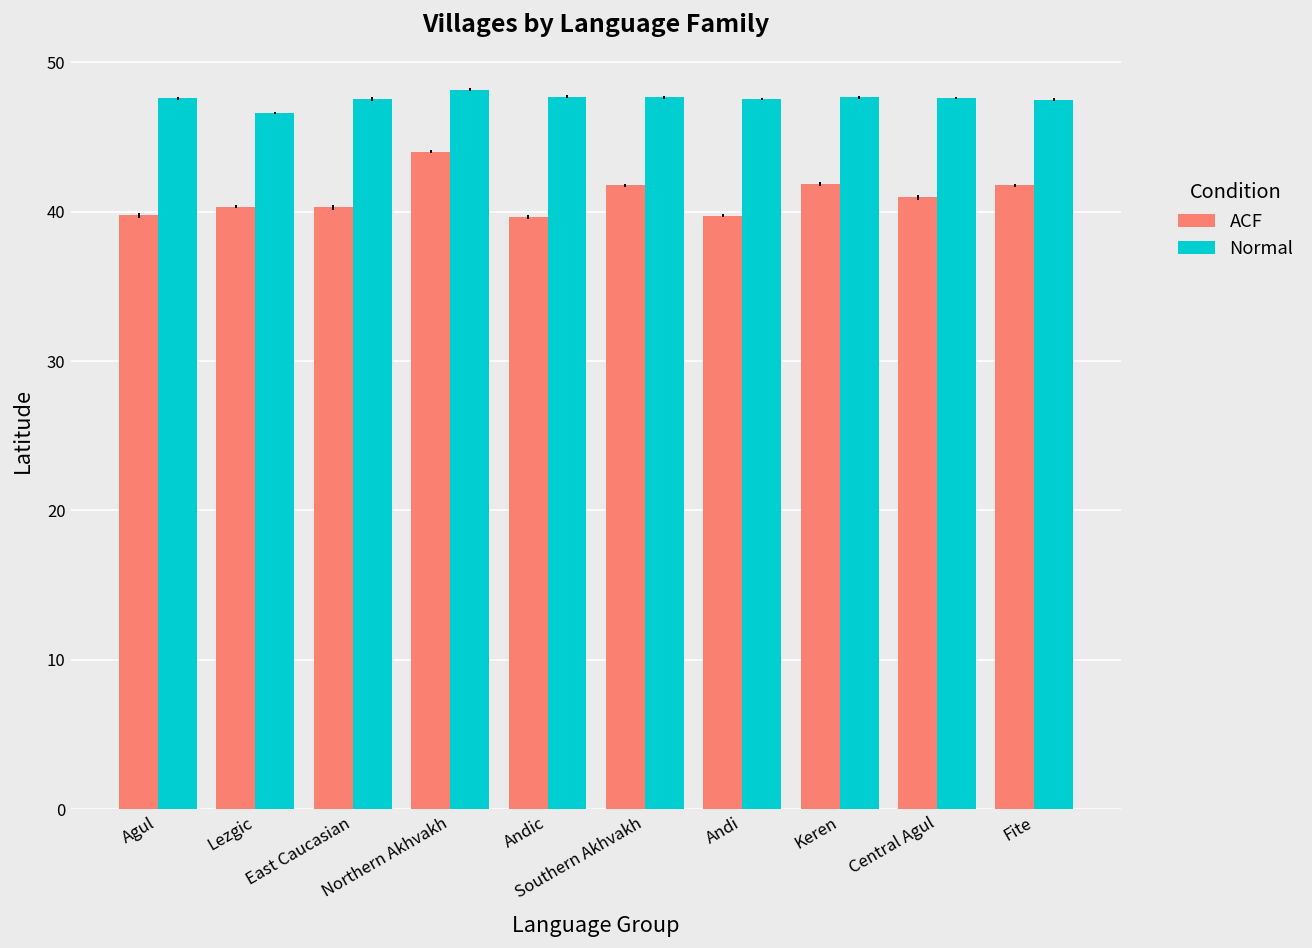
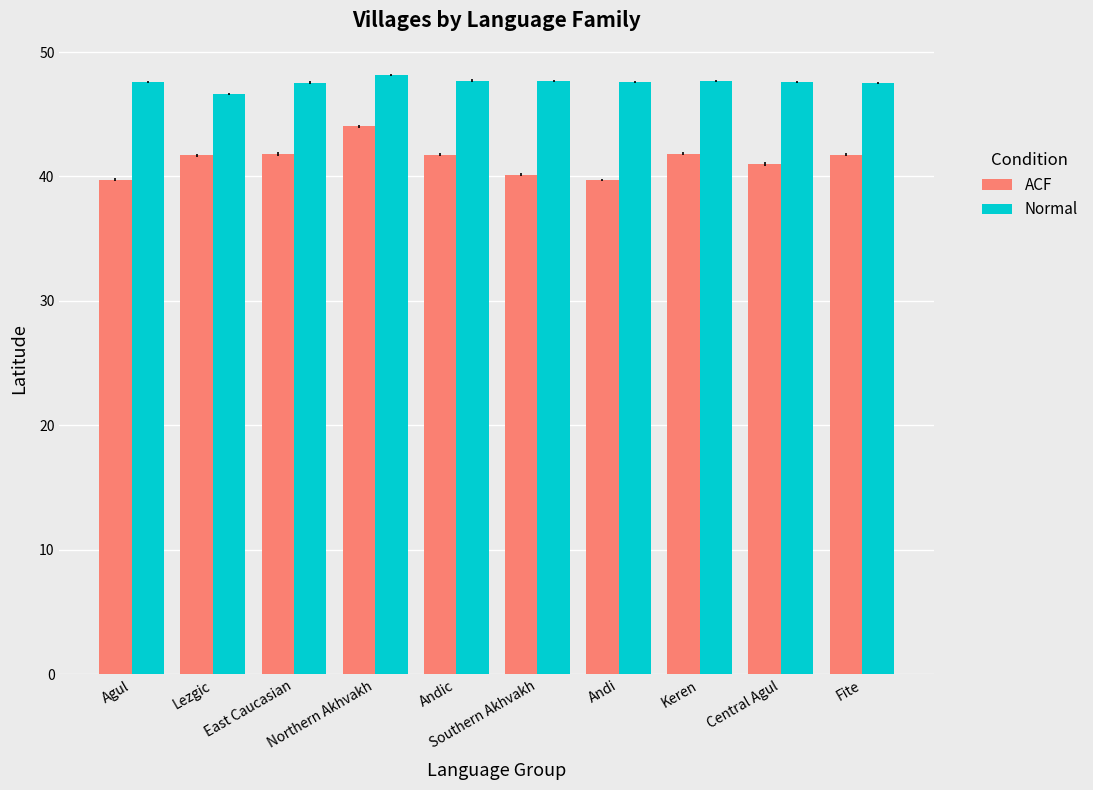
  {
    "ACF": {
      "Agul": 39.8,
-     "Lezgic": 40.3,
-     "East Caucasian": 40.3,
+     "Lezgic": 41.7,
+     "East Caucasian": 41.8,
      "Northern Akhvakh": 44.0,
-     "Andic": 39.7,
-     "Southern Akhvakh": 41.8,
+     "Andic": 41.8,
+     "Southern Akhvakh": 40.2,
      "Andi": 39.7,
      "Keren": 41.8,
      "Central Agul": 41.0,
      "Fite": 41.8
    },
    "Normal": {
      "Agul": 47.6,
      "Lezgic": 46.6,
      "East Caucasian": 47.5,
      "Northern Akhvakh": 48.2,
      "Andic": 47.7,
      "Southern Akhvakh": 47.7,
      "Andi": 47.6,
      "Keren": 47.7,
      "Central Agul": 47.6,
      "Fite": 47.5
    }
  }
